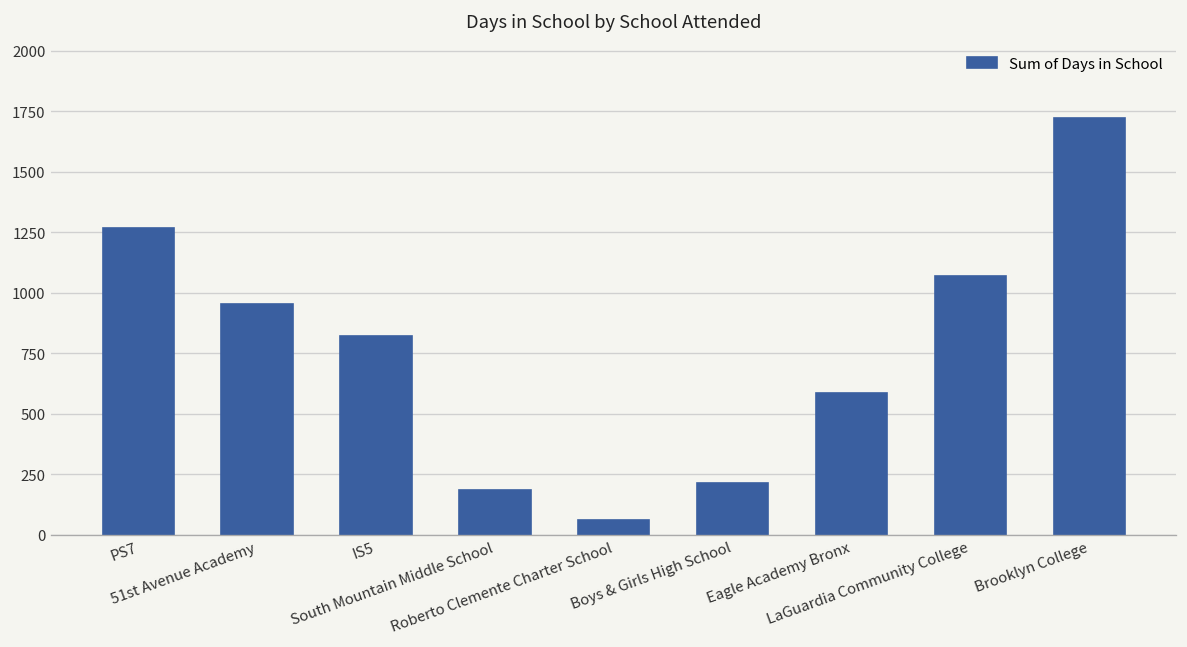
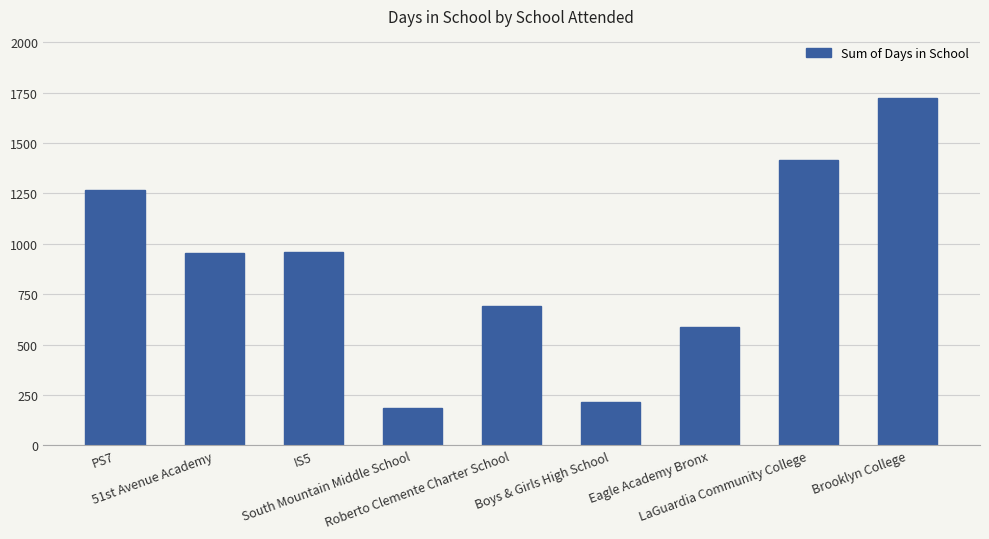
  {
    "PS7": 1270,
    "51st Avenue Academy": 950,
-   "IS5": 820,
+   "IS5": 960,
    "South Mountain Middle School": 190,
-   "Roberto Clemente Charter School": 60,
+   "Roberto Clemente Charter School": 690,
    "Boys & Girls High School": 210,
    "Eagle Academy Bronx": 590,
-   "LaGuardia Community College": 1070,
+   "LaGuardia Community College": 1420,
    "Brooklyn College": 1720
  }
